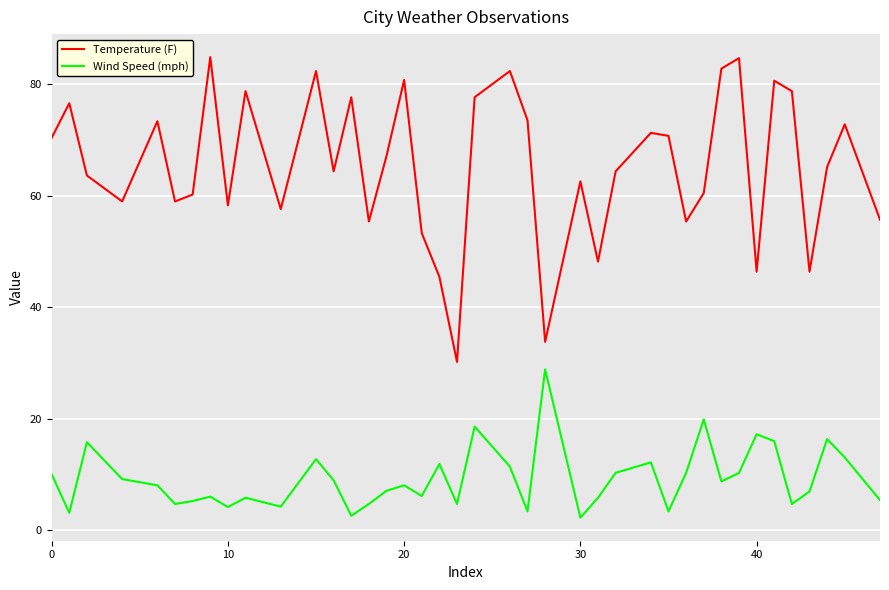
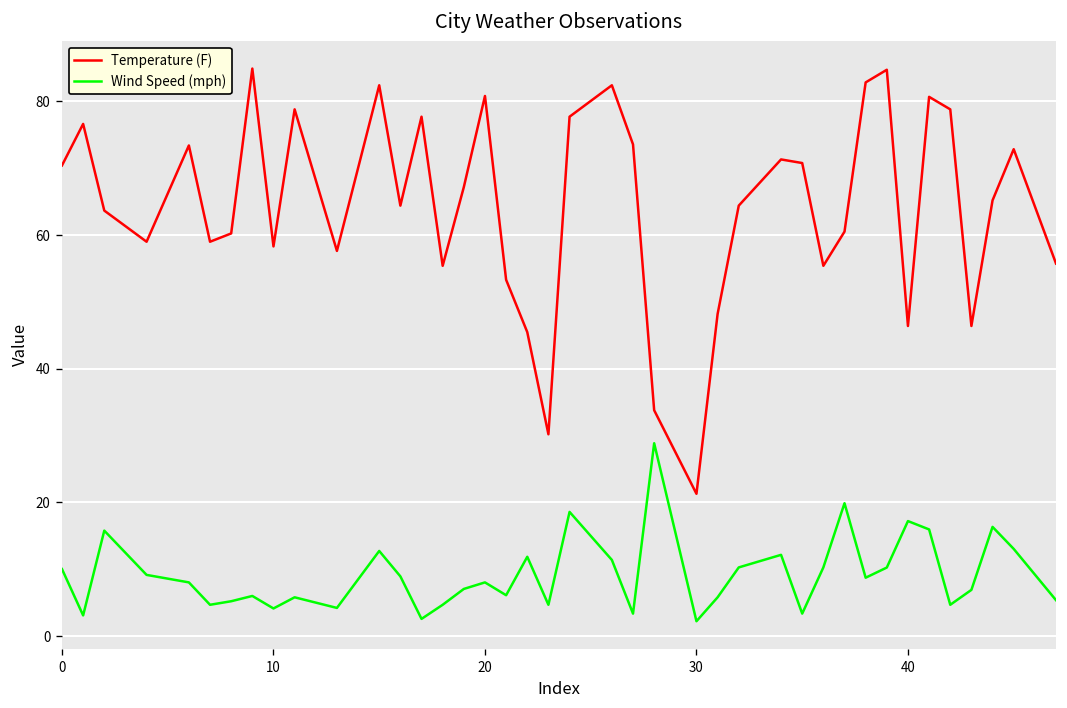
  {
    "Temperature (F)": {
      "0": 70,
      "10": 58,
      "20": 81,
-     "30": 63,
+     "30": 21,
      "40": 46
    },
    "Wind Speed (mph)": {
      "0": 10,
      "10": 4,
      "20": 8,
      "30": 2,
      "40": 17
    }
  }
